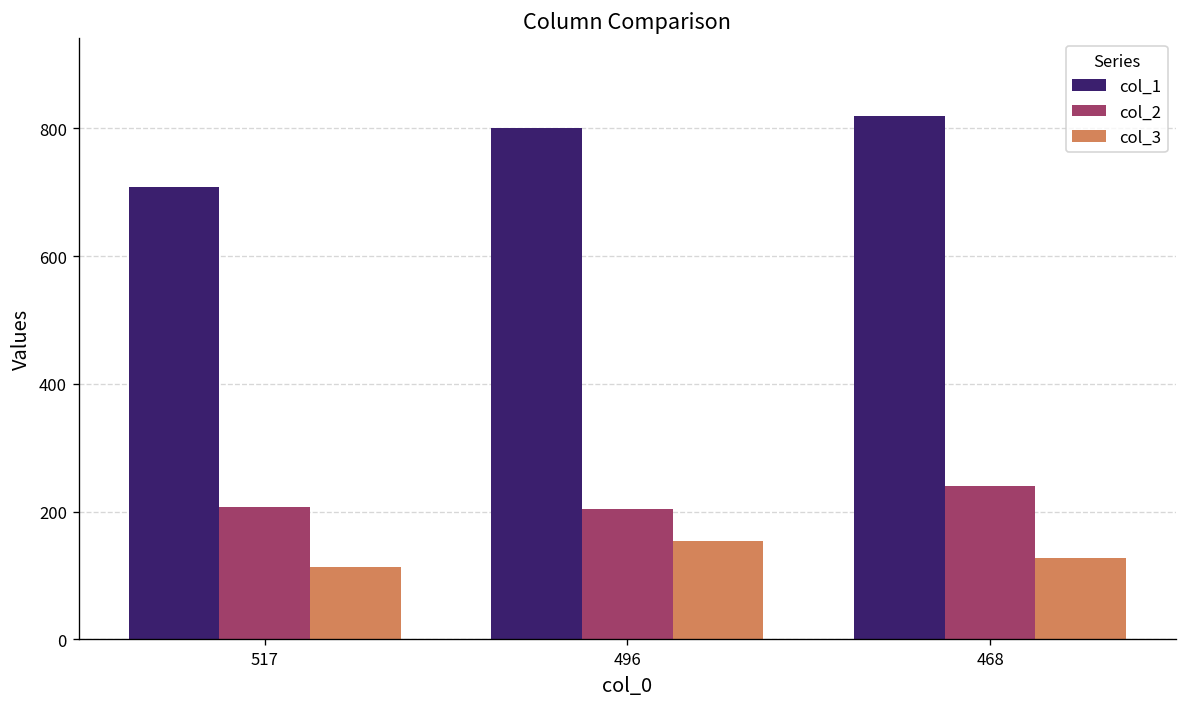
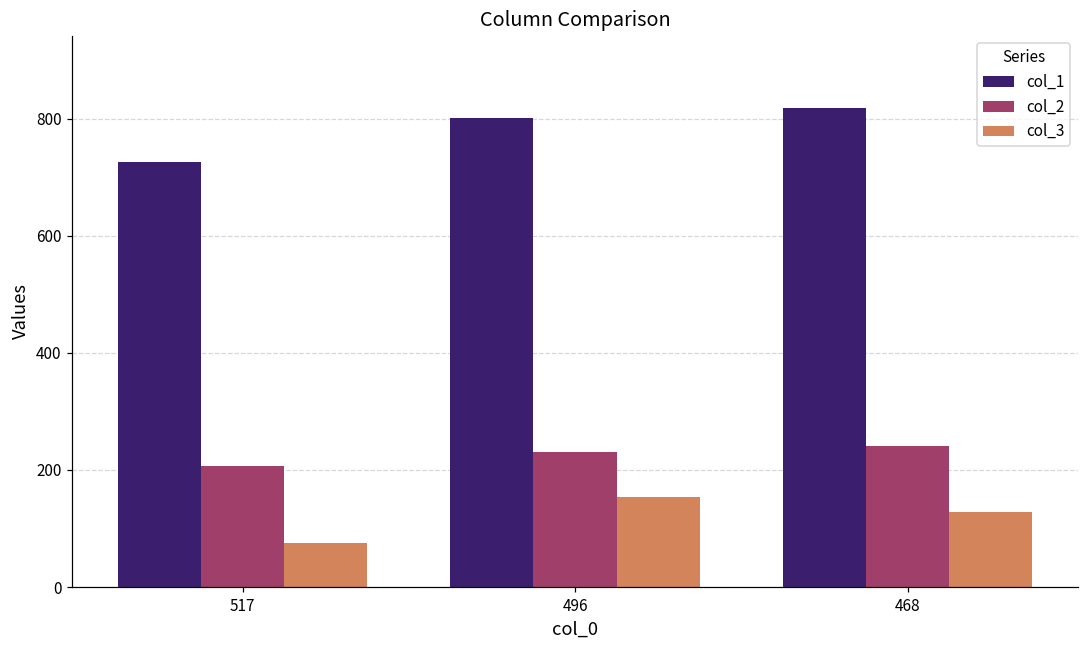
  {
    "col_1": {
-     "517": 710,
+     "517": 730,
      "496": 800,
      "468": 820
    },
    "col_2": {
      "517": 210,
-     "496": 200,
+     "496": 230,
      "468": 240
    },
    "col_3": {
-     "517": 110,
+     "517": 80,
      "496": 150,
      "468": 130
    }
  }
